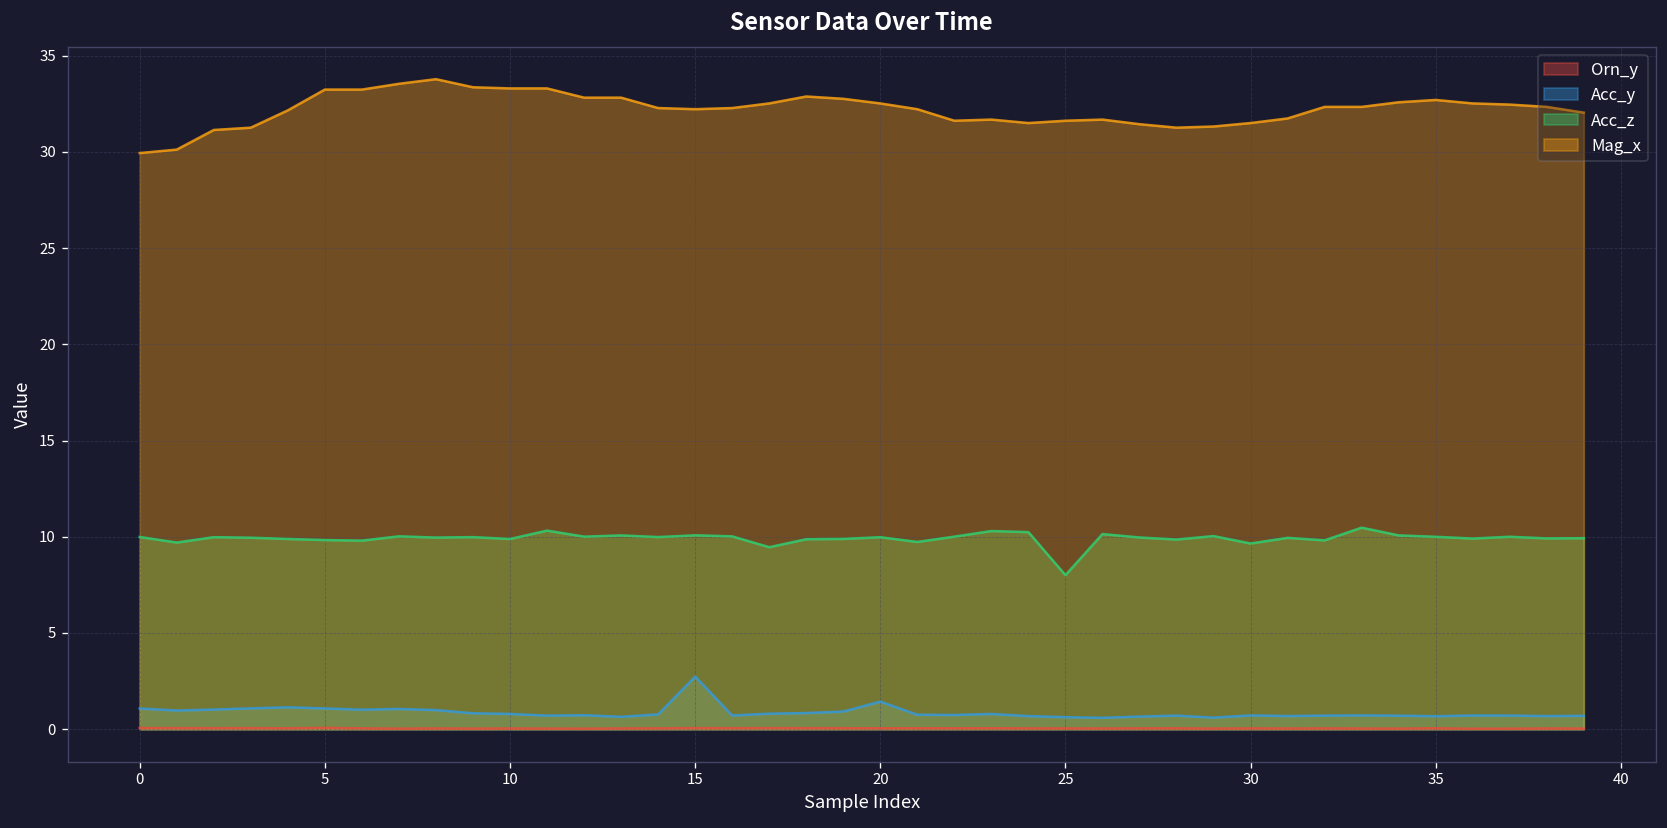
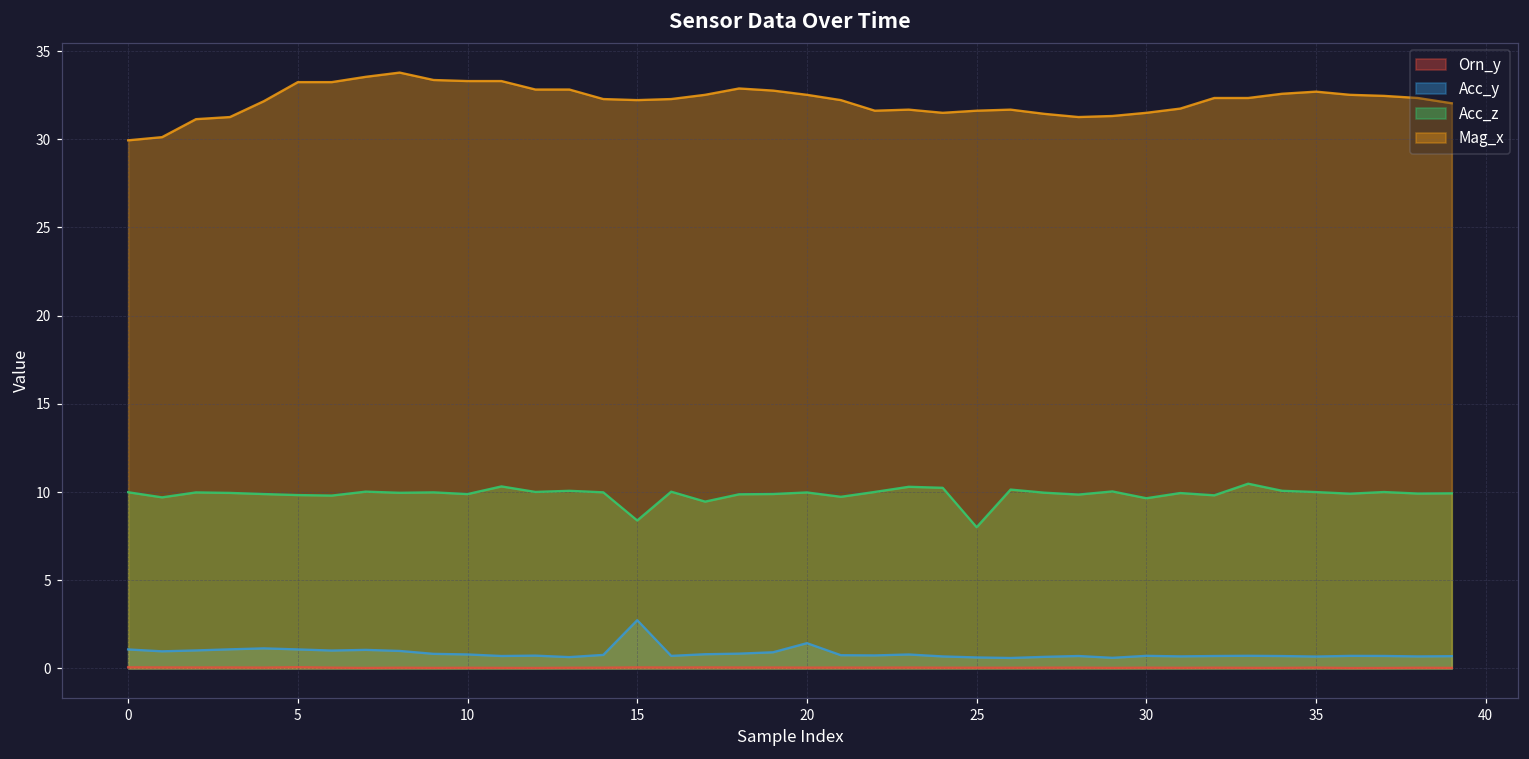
  {
    "Acc_y": {
      "0": 1.1,
      "5": 1.1,
      "10": 0.8,
      "15": 2.7,
      "20": 1.4,
      "25": 0.6,
      "30": 0.7,
      "35": 0.7
    },
    "Acc_z": {
      "0": 10.0,
      "5": 9.8,
      "10": 9.9,
-     "15": 10.1,
+     "15": 8.4,
      "20": 10.0,
      "25": 8.0,
      "30": 9.6,
      "35": 10.0
    }
  }
